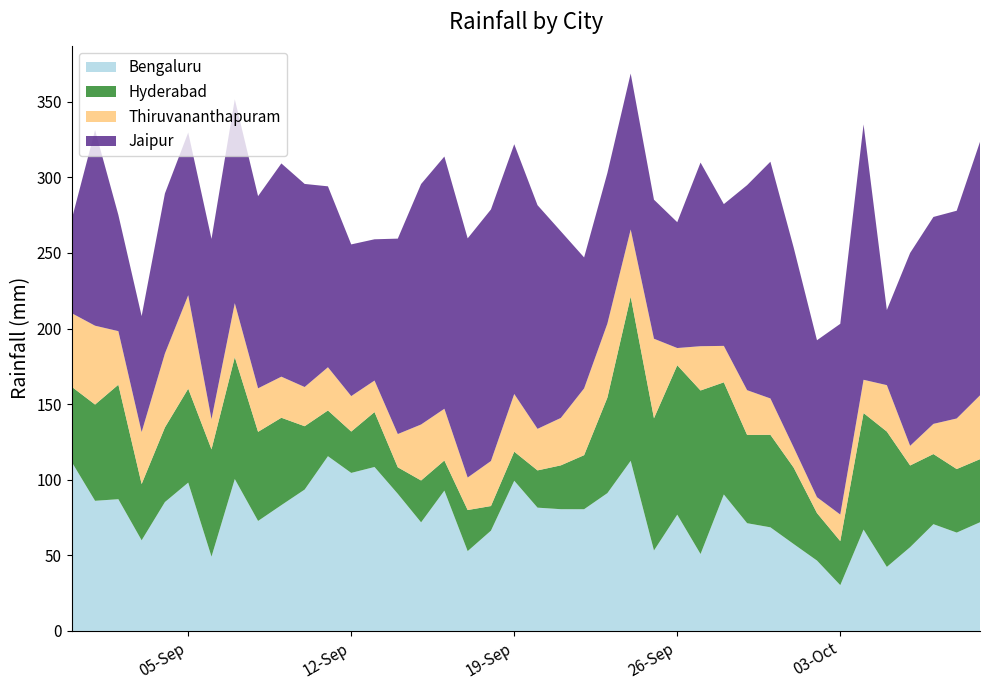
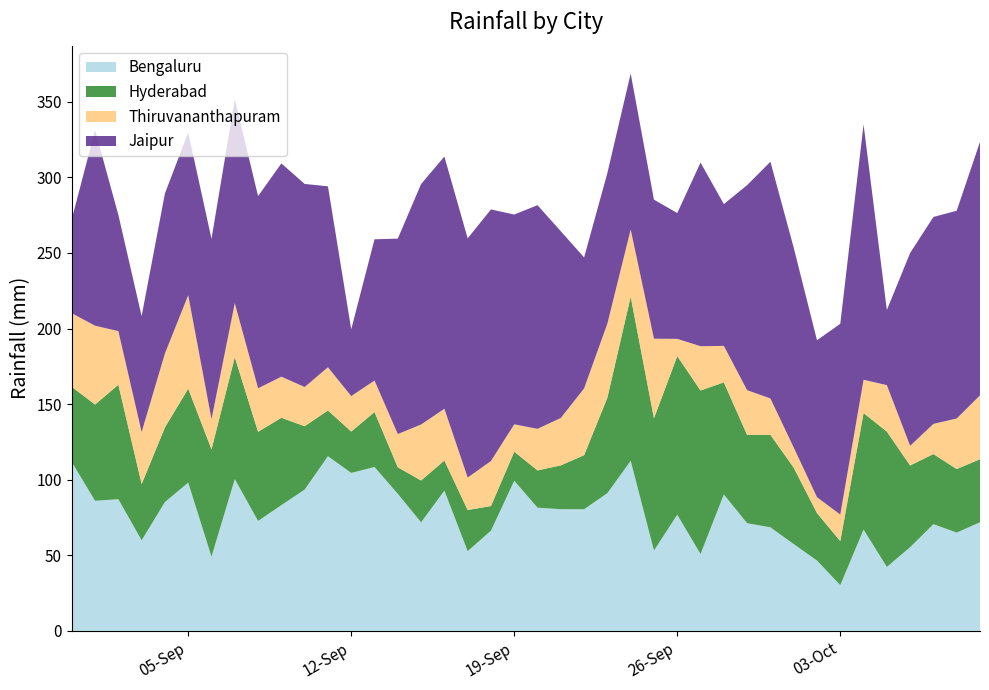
  {
    "Bengaluru": {
      "05-Sep": 98,
      "12-Sep": 105,
      "19-Sep": 99,
      "26-Sep": 77,
      "03-Oct": 30
    },
    "Hyderabad": {
      "05-Sep": 62,
      "12-Sep": 27,
      "19-Sep": 19,
-     "26-Sep": 99,
+     "26-Sep": 105,
      "03-Oct": 29
    },
    "Thiruvananthapuram": {
      "05-Sep": 62,
      "12-Sep": 23,
-     "19-Sep": 38,
+     "19-Sep": 18,
      "26-Sep": 11,
      "03-Oct": 18
    },
    "Jaipur": {
-     "12-Sep": 100,
-     "19-Sep": 165,
+     "12-Sep": 44,
+     "19-Sep": 139,
      "26-Sep": 83,
      "03-Oct": 126
    }
  }
